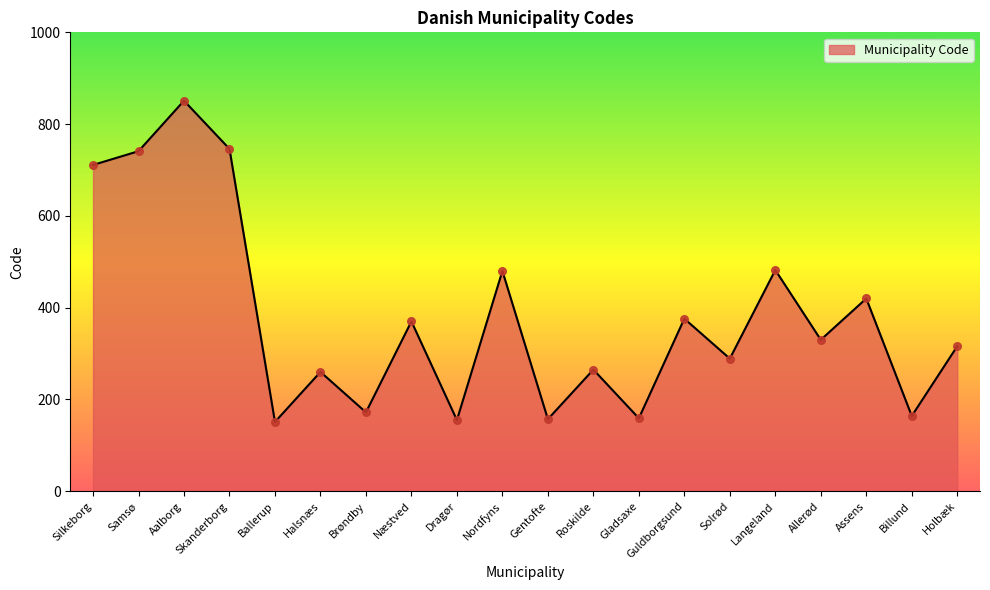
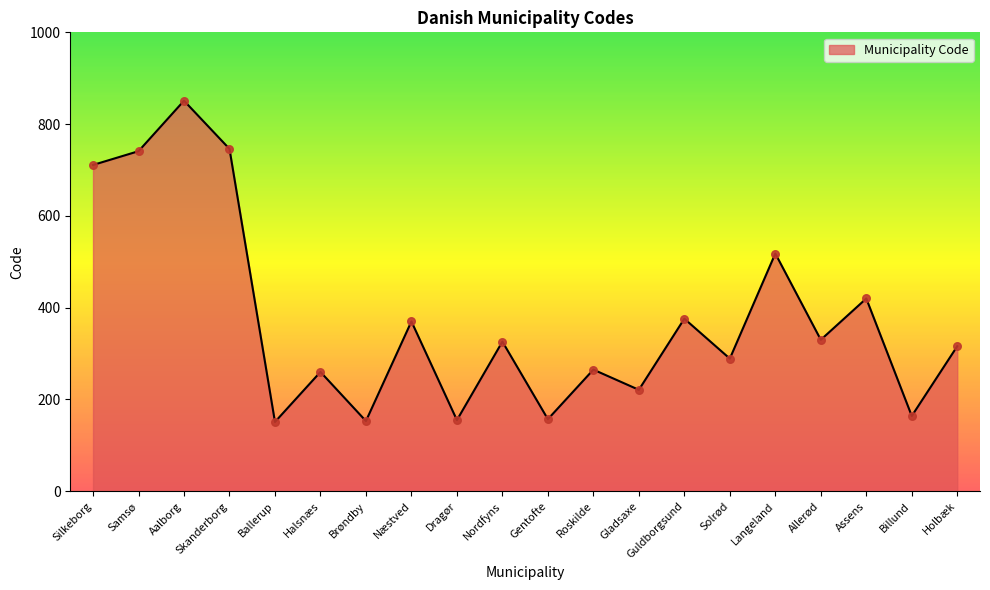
  {
    "Silkeborg": 710,
    "Samsø": 740,
    "Aalborg": 850,
    "Skanderborg": 750,
    "Ballerup": 150,
    "Halsnæs": 260,
-   "Brøndby": 170,
+   "Brøndby": 150,
    "Næstved": 370,
    "Dragør": 160,
-   "Nordfyns": 480,
+   "Nordfyns": 330,
    "Gentofte": 160,
    "Roskilde": 270,
-   "Gladsaxe": 160,
+   "Gladsaxe": 220,
    "Guldborgsund": 380,
    "Solrød": 290,
-   "Langeland": 480,
+   "Langeland": 520,
    "Allerød": 330,
    "Assens": 420,
    "Billund": 160,
    "Holbæk": 320
  }
